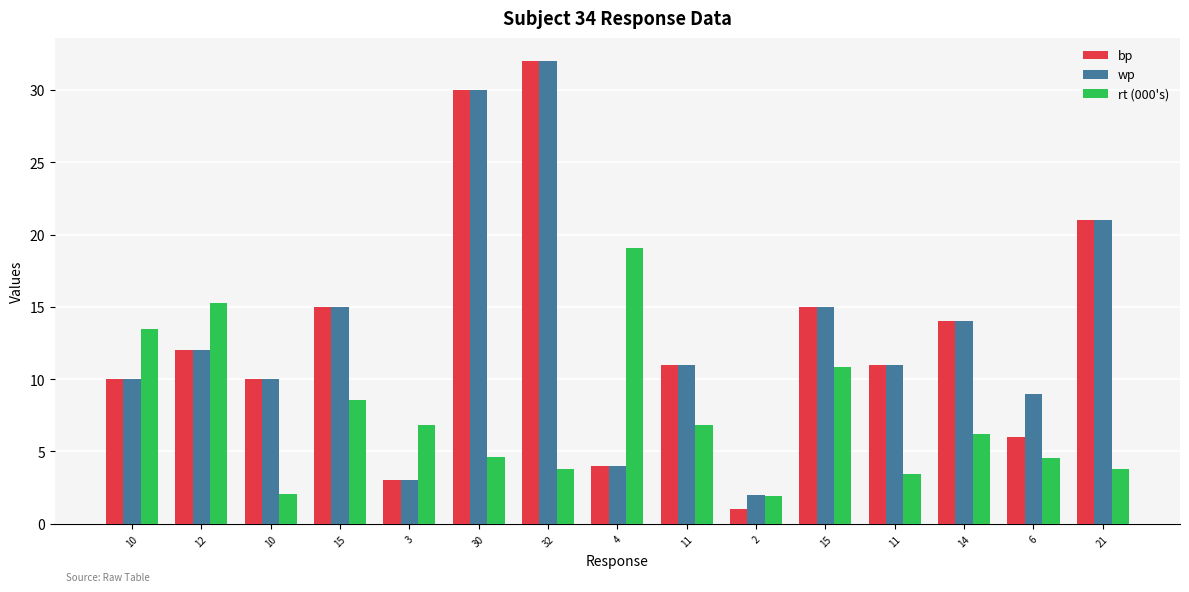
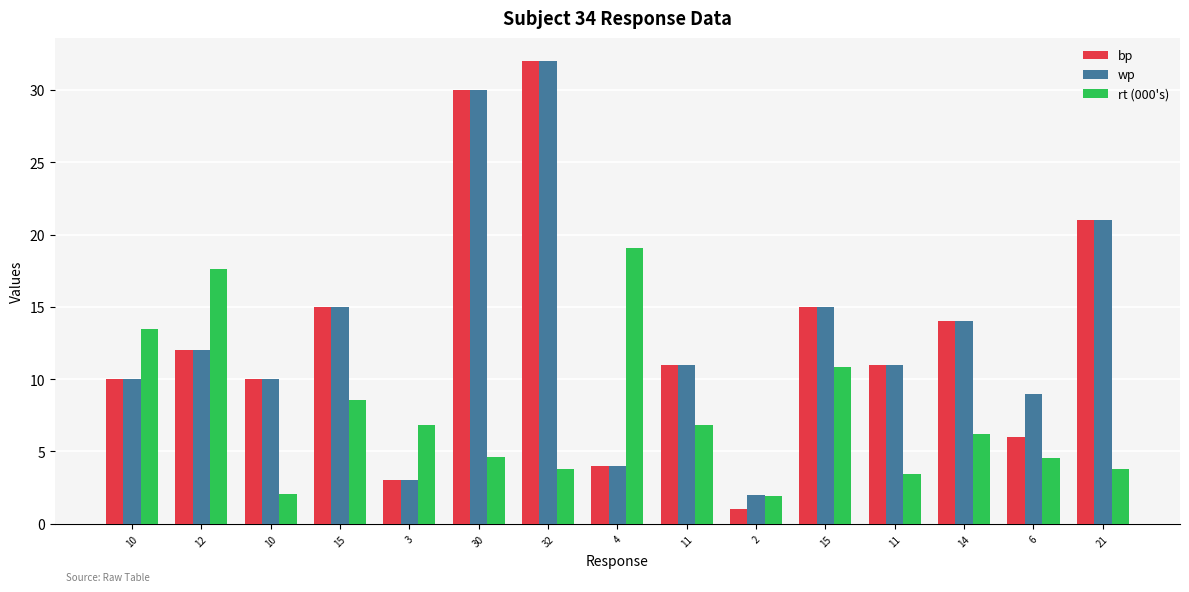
  {
    "bp": {
      "12": 12.0,
      "3": 3.0,
      "30": 30.0,
      "32": 32.0,
      "4": 4.0,
      "2": 1.0,
      "14": 14.0,
      "6": 6.0,
      "21": 21.0
    },
    "wp": {
      "12": 12.0,
      "3": 3.0,
      "30": 30.0,
      "32": 32.0,
      "4": 4.0,
      "2": 2.0,
      "14": 14.0,
      "6": 9.0,
      "21": 21.0
    },
    "rt (000's)": {
-     "12": 15.3,
+     "12": 17.6,
      "3": 6.8,
      "30": 4.6,
      "32": 3.8,
      "4": 19.1,
      "2": 1.9,
      "14": 6.2,
      "6": 4.6,
      "21": 3.8
    }
  }
